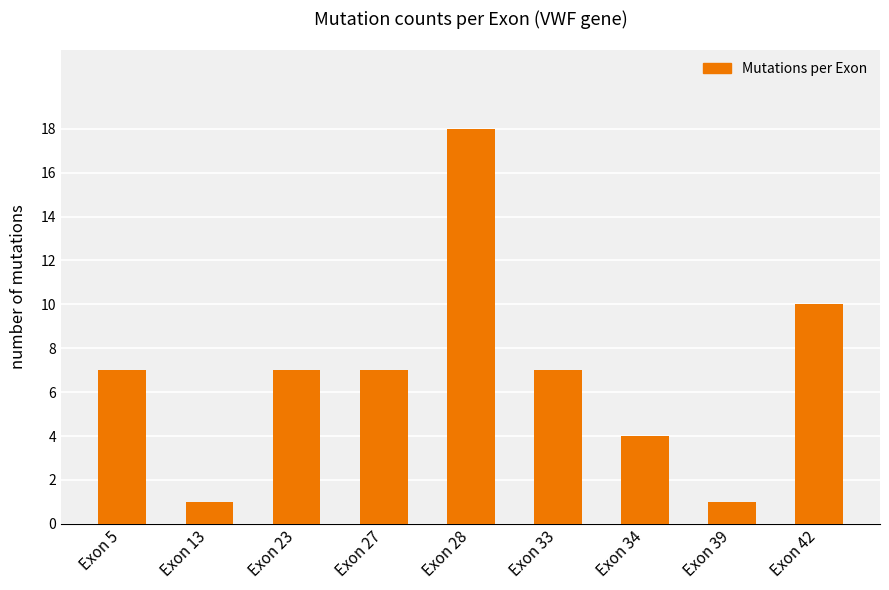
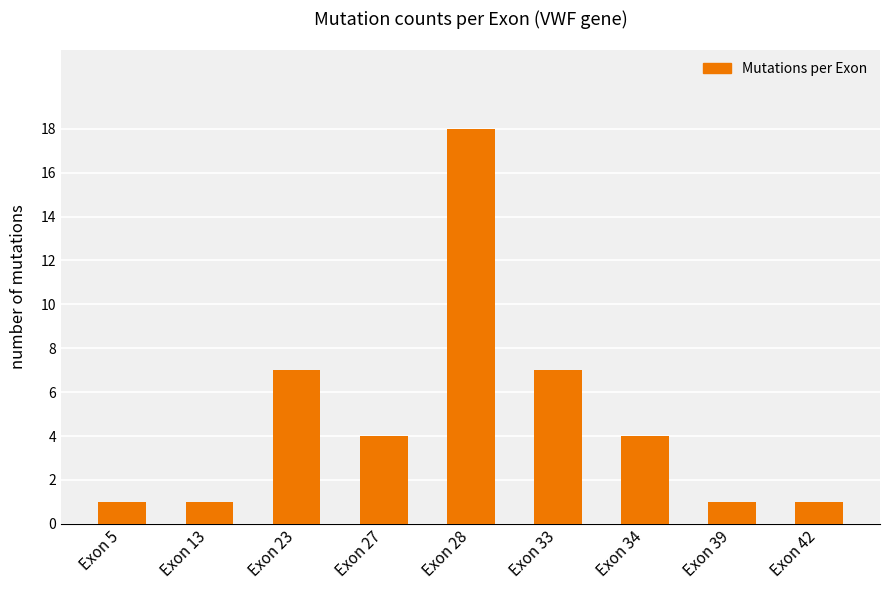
  {
-   "Exon 5": 7,
+   "Exon 5": 1,
    "Exon 13": 1,
    "Exon 23": 7,
-   "Exon 27": 7,
+   "Exon 27": 4,
    "Exon 28": 18,
    "Exon 33": 7,
    "Exon 34": 4,
    "Exon 39": 1,
-   "Exon 42": 10
+   "Exon 42": 1
  }
